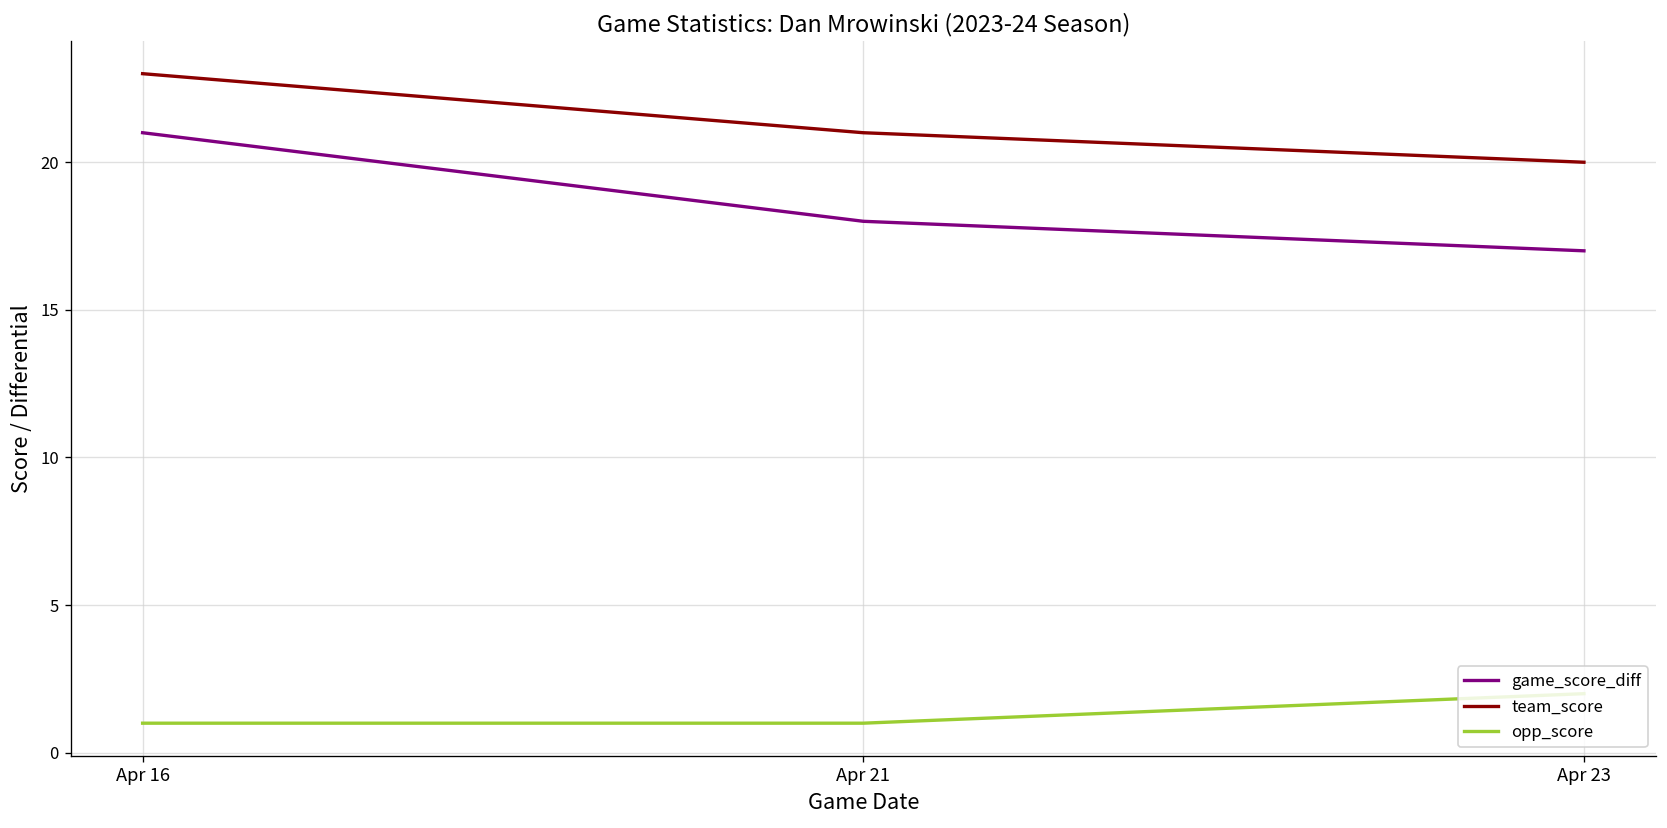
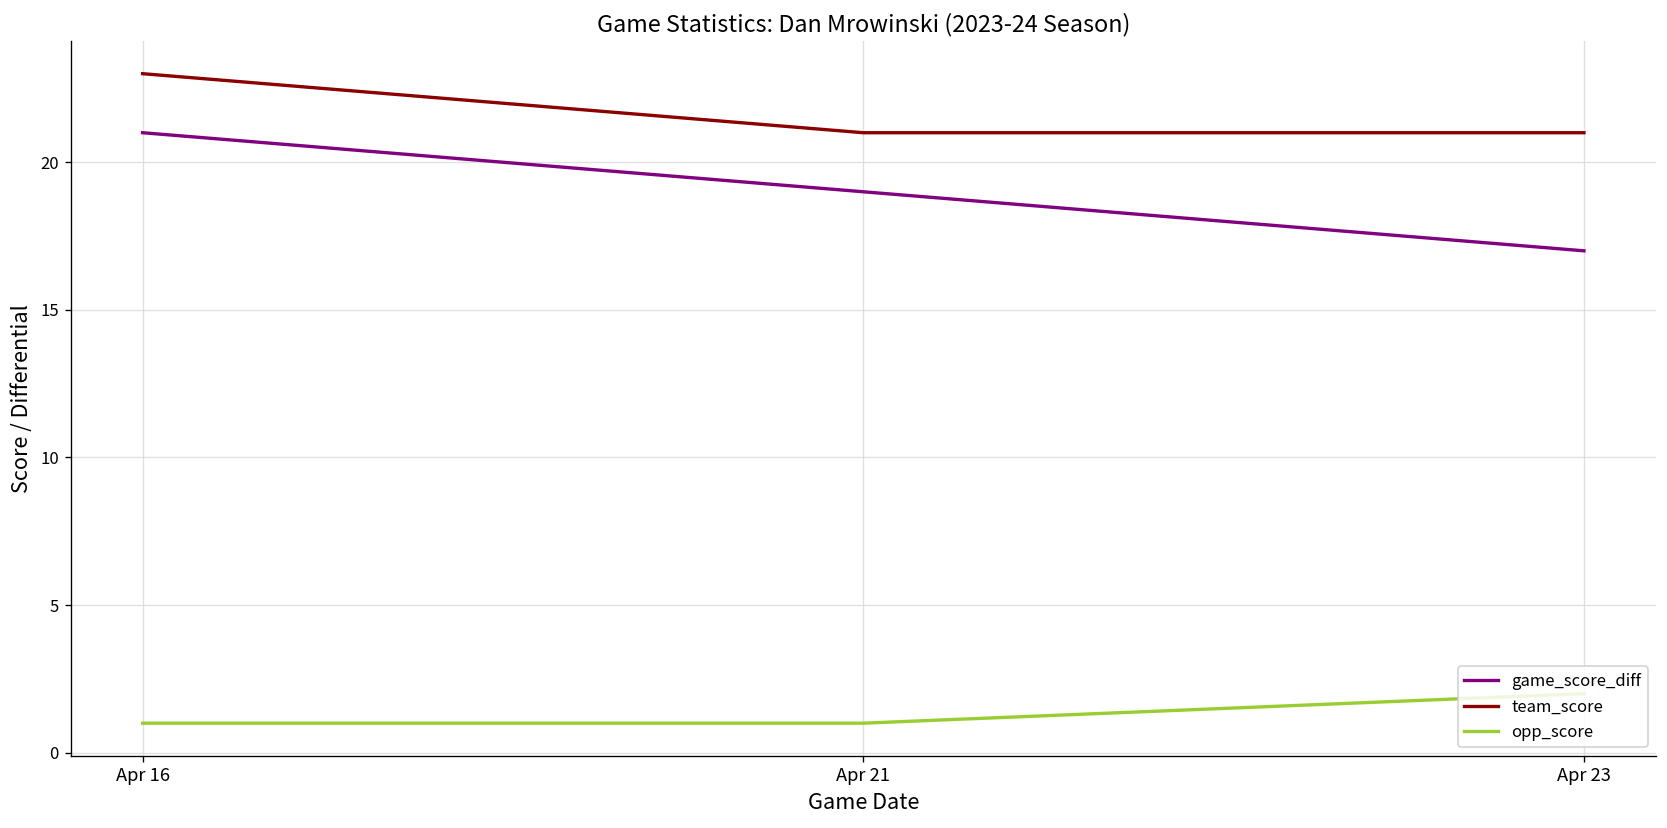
  {
    "game_score_diff": {
      "Apr 16": 21,
-     "Apr 21": 18,
+     "Apr 21": 19,
      "Apr 23": 17
    },
    "team_score": {
      "Apr 16": 23,
      "Apr 21": 21,
-     "Apr 23": 20
+     "Apr 23": 21
    },
    "opp_score": {
      "Apr 16": 1,
      "Apr 21": 1
    }
  }
